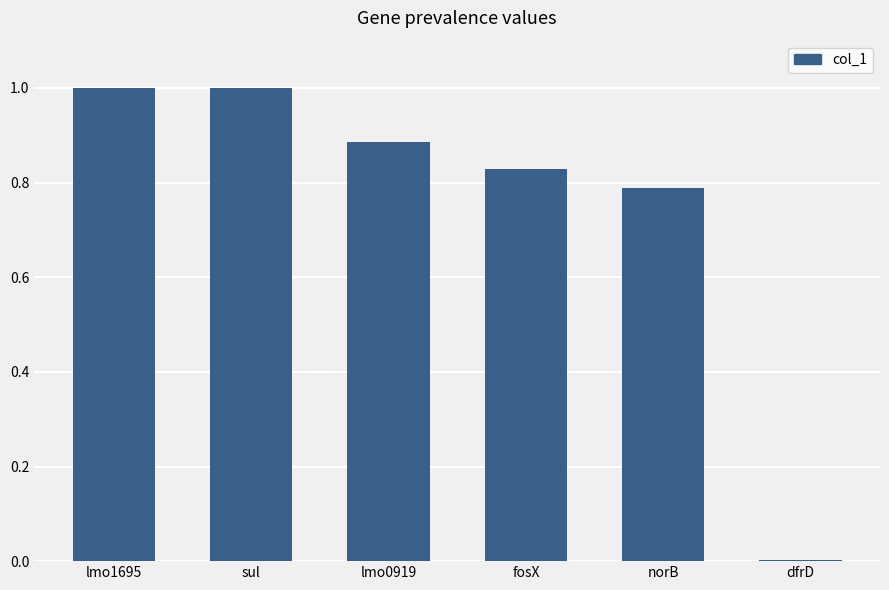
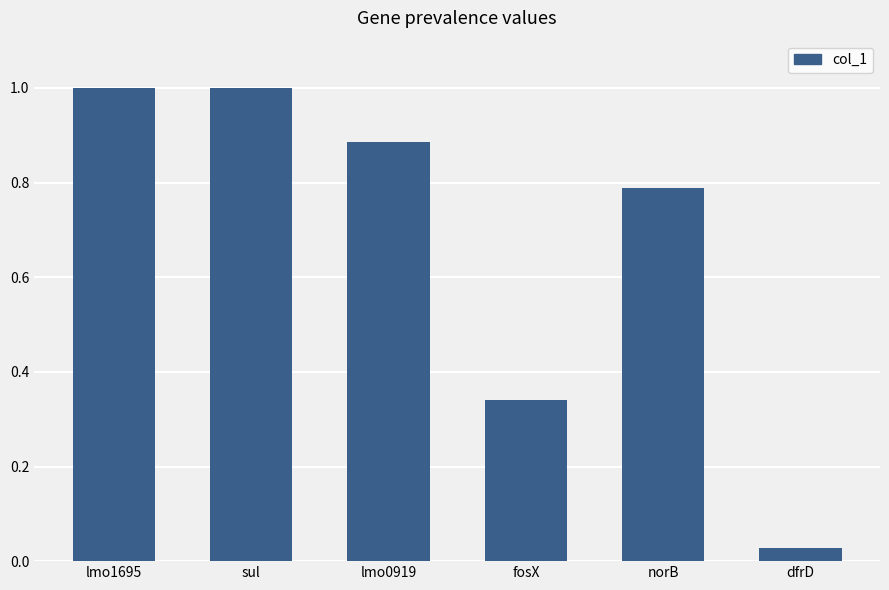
  {
    "lmo1695": 1.00,
    "sul": 1.00,
    "lmo0919": 0.89,
-   "fosX": 0.83,
+   "fosX": 0.34,
    "norB": 0.79,
-   "dfrD": 0.00
+   "dfrD": 0.03
  }
